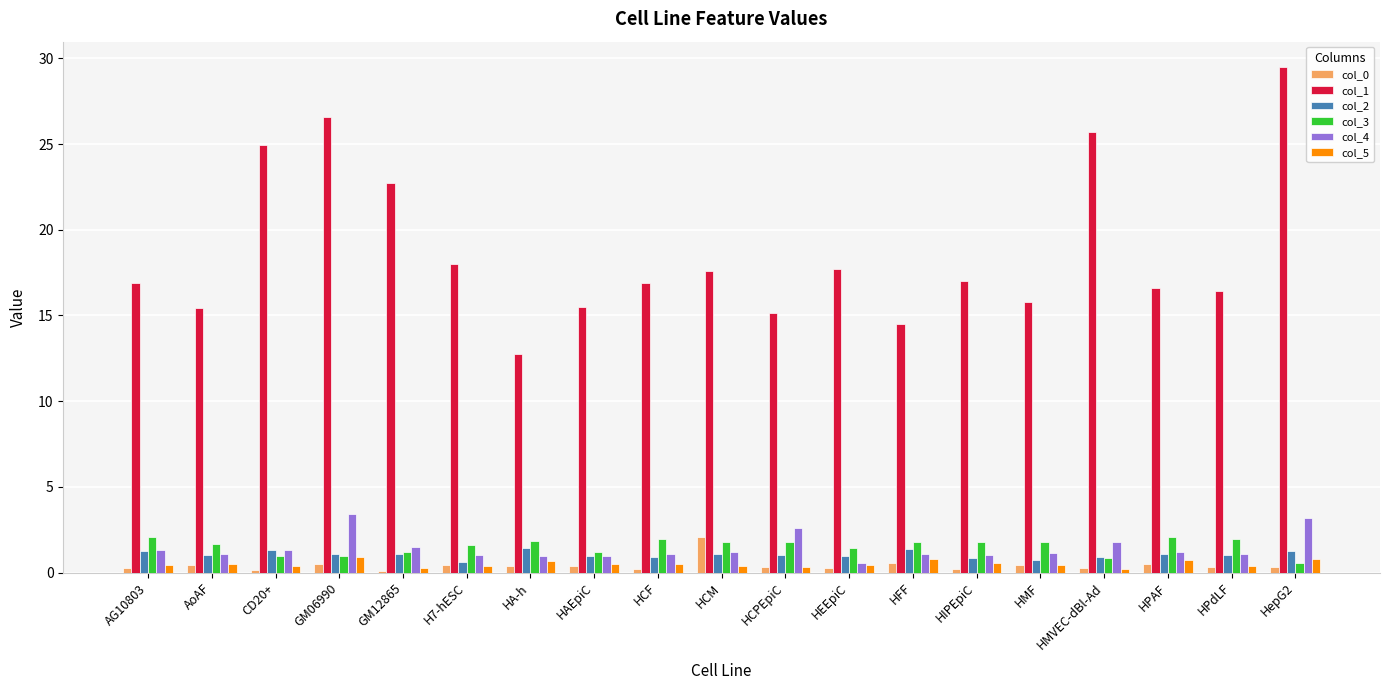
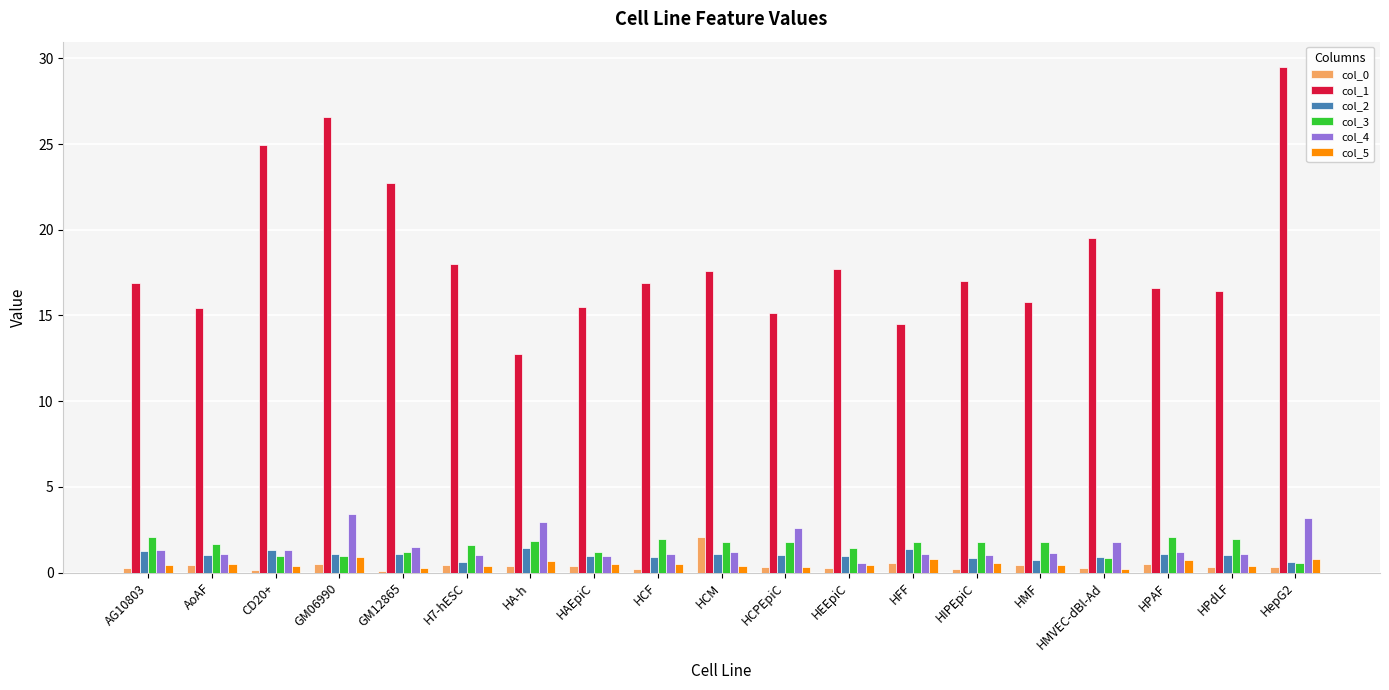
  {
    "col_0": {
      "AG10803": 0.3,
      "AoAF": 0.5,
      "GM06990": 0.5,
      "H7-hESC": 0.4,
      "HA-h": 0.4,
      "HAEpiC": 0.4,
      "HCF": 0.2,
      "HCM": 2.1,
      "HCPEpiC": 0.3,
      "HEEpiC": 0.3,
      "HFF": 0.6,
      "HIPEpiC": 0.2,
      "HMF": 0.4,
      "HMVEC-dBl-Ad": 0.3,
      "HPAF": 0.5,
      "HPdLF": 0.3,
      "HepG2": 0.3
    },
    "col_1": {
      "AG10803": 16.9,
      "AoAF": 15.4,
      "CD20+": 24.9,
      "GM06990": 26.6,
      "GM12865": 22.7,
      "H7-hESC": 18.0,
      "HA-h": 12.8,
      "HAEpiC": 15.5,
      "HCF": 16.9,
      "HCM": 17.6,
      "HCPEpiC": 15.2,
      "HEEpiC": 17.7,
      "HFF": 14.5,
      "HIPEpiC": 17.0,
      "HMF": 15.8,
-     "HMVEC-dBl-Ad": 25.7,
+     "HMVEC-dBl-Ad": 19.5,
      "HPAF": 16.6,
      "HPdLF": 16.4,
      "HepG2": 29.5
    },
    "col_2": {
      "AG10803": 1.3,
      "AoAF": 1.0,
      "CD20+": 1.3,
      "GM06990": 1.1,
      "GM12865": 1.1,
      "H7-hESC": 0.6,
      "HA-h": 1.4,
      "HAEpiC": 0.9,
      "HCF": 0.9,
      "HCM": 1.1,
      "HCPEpiC": 1.0,
      "HEEpiC": 1.0,
      "HFF": 1.4,
      "HIPEpiC": 0.9,
      "HMF": 0.7,
      "HMVEC-dBl-Ad": 0.9,
      "HPAF": 1.1,
      "HPdLF": 1.0,
-     "HepG2": 1.2
+     "HepG2": 0.6
    },
    "col_3": {
      "AG10803": 2.0,
      "AoAF": 1.6,
      "CD20+": 1.0,
      "GM06990": 1.0,
      "GM12865": 1.2,
      "H7-hESC": 1.6,
      "HA-h": 1.8,
      "HAEpiC": 1.2,
      "HCF": 1.9,
      "HCM": 1.8,
      "HCPEpiC": 1.8,
      "HEEpiC": 1.4,
      "HFF": 1.8,
      "HIPEpiC": 1.8,
      "HMF": 1.8,
      "HMVEC-dBl-Ad": 0.8,
      "HPAF": 2.1,
      "HPdLF": 1.9,
      "HepG2": 0.6
    },
    "col_4": {
      "AG10803": 1.3,
      "AoAF": 1.1,
      "CD20+": 1.3,
      "GM06990": 3.4,
      "GM12865": 1.5,
      "H7-hESC": 1.0,
-     "HA-h": 1.0,
+     "HA-h": 3.0,
      "HAEpiC": 1.0,
      "HCF": 1.1,
      "HCM": 1.2,
      "HCPEpiC": 2.6,
      "HEEpiC": 0.6,
      "HFF": 1.1,
      "HIPEpiC": 1.0,
      "HMF": 1.2,
      "HMVEC-dBl-Ad": 1.8,
      "HPAF": 1.2,
      "HPdLF": 1.1,
      "HepG2": 3.2
    },
    "col_5": {
      "AG10803": 0.4,
      "AoAF": 0.5,
      "CD20+": 0.4,
      "GM06990": 0.9,
      "GM12865": 0.3,
      "H7-hESC": 0.4,
      "HA-h": 0.7,
      "HAEpiC": 0.5,
      "HCF": 0.5,
      "HCM": 0.4,
      "HCPEpiC": 0.3,
      "HEEpiC": 0.4,
      "HFF": 0.8,
      "HIPEpiC": 0.6,
      "HMF": 0.4,
      "HMVEC-dBl-Ad": 0.2,
      "HPAF": 0.7,
      "HPdLF": 0.4,
      "HepG2": 0.8
    }
  }
